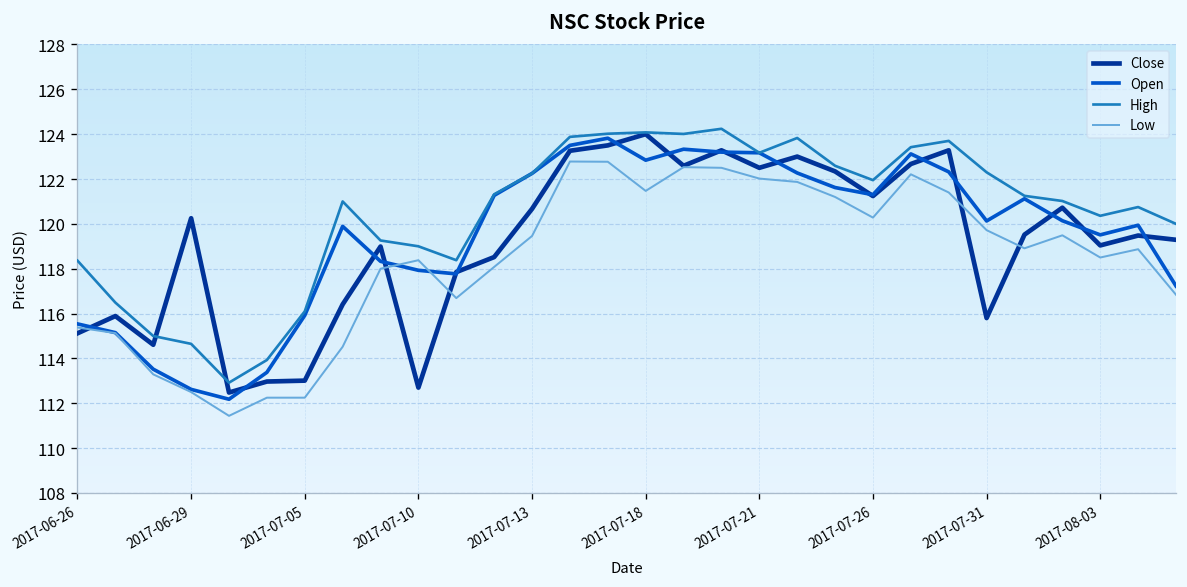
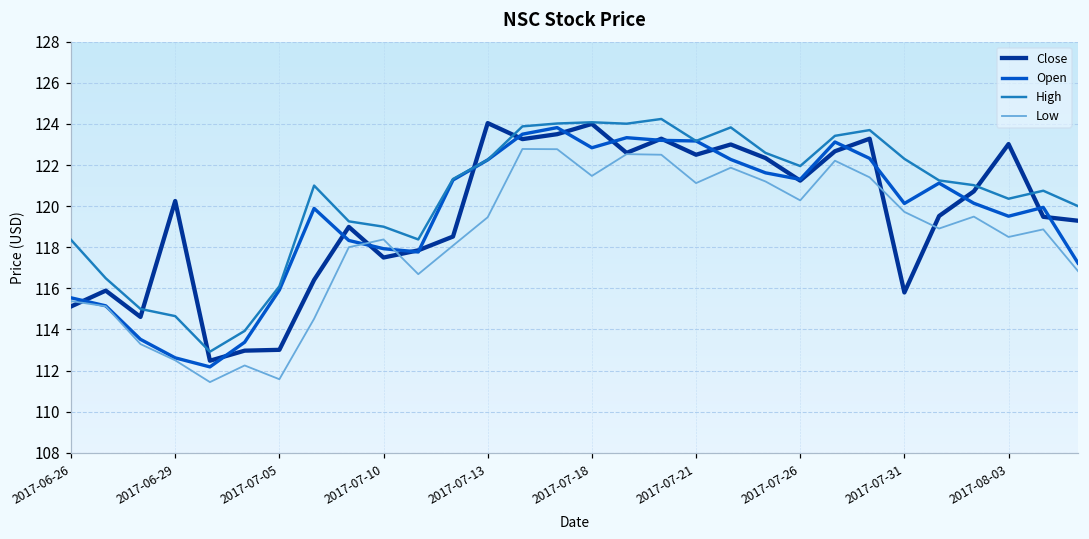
  {
    "Close": {
      "2017-06-26": 115.1,
      "2017-06-29": 120.3,
      "2017-07-05": 113.0,
-     "2017-07-10": 112.7,
-     "2017-07-13": 120.7,
+     "2017-07-10": 117.5,
+     "2017-07-13": 124.0,
      "2017-07-21": 122.5,
      "2017-07-31": 115.8,
-     "2017-08-03": 119.0
+     "2017-08-03": 123.0
    },
    "Low": {
      "2017-06-26": 115.4,
-     "2017-07-05": 112.3,
+     "2017-07-05": 111.6,
      "2017-07-10": 118.4,
      "2017-07-13": 119.5,
      "2017-07-18": 121.5,
-     "2017-07-21": 122.0,
+     "2017-07-21": 121.1,
      "2017-07-26": 120.3,
      "2017-07-31": 119.7,
      "2017-08-03": 118.5
    }
  }
